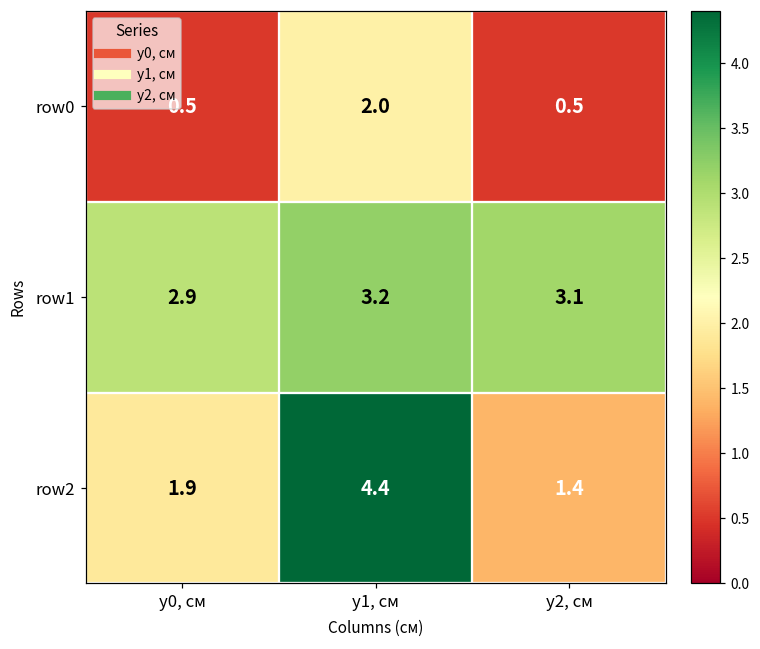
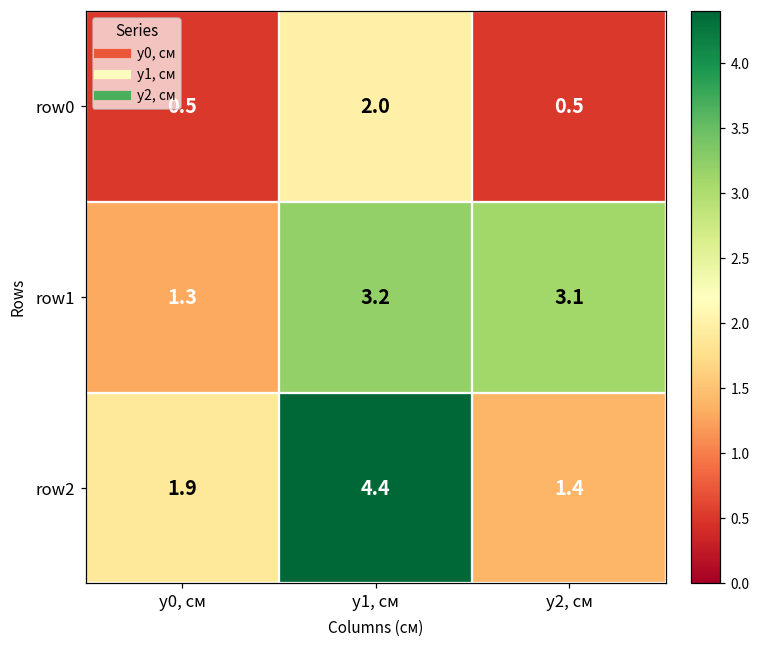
  {
    "row0": {
      "y1, см": 2.0,
      "y2, см": 0.5
    },
    "row1": {
-     "y0, см": 2.9,
+     "y0, см": 1.3,
      "y1, см": 3.2,
      "y2, см": 3.1
    },
    "row2": {
      "y0, см": 1.9,
      "y1, см": 4.4,
      "y2, см": 1.4
    }
  }
